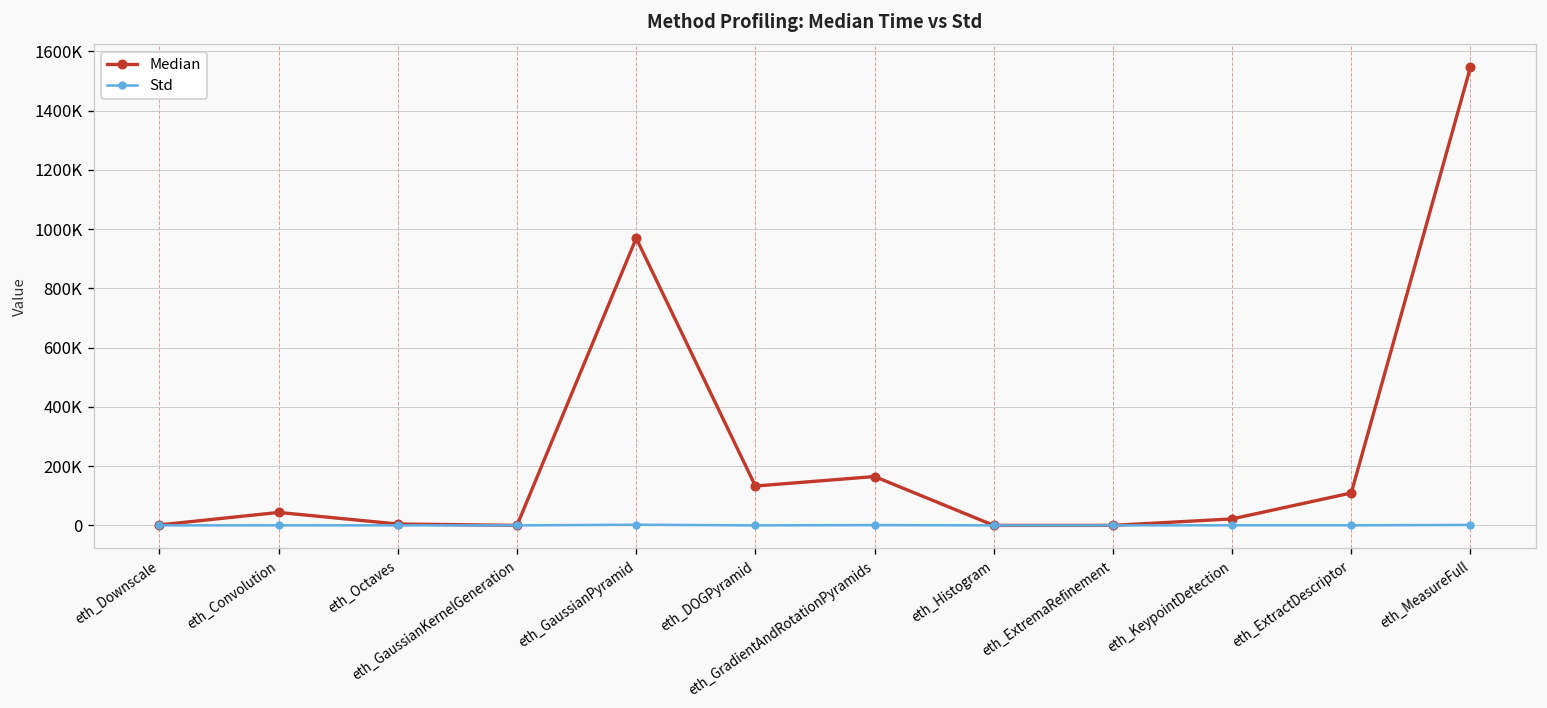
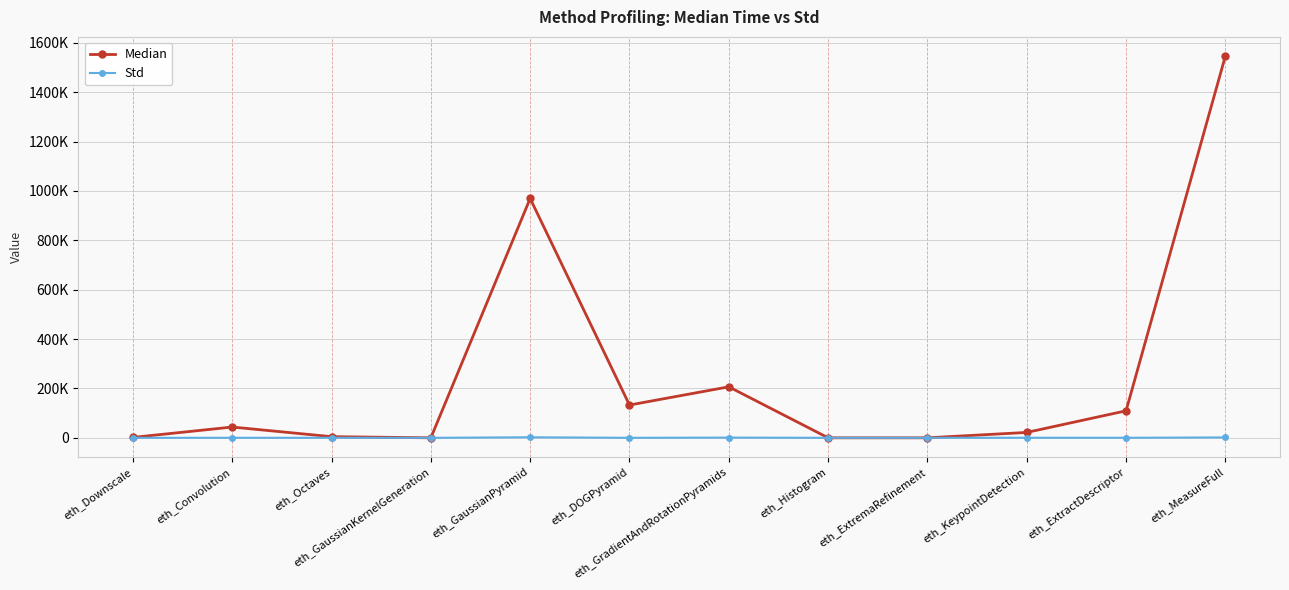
  {
    "Median": {
      "eth_Convolution": 40000,
      "eth_GaussianPyramid": 970000,
      "eth_DOGPyramid": 130000,
-     "eth_GradientAndRotationPyramids": 160000,
+     "eth_GradientAndRotationPyramids": 210000,
      "eth_KeypointDetection": 20000,
      "eth_ExtractDescriptor": 110000,
      "eth_MeasureFull": 1550000
    },
    "Std": {
      "eth_Convolution": 0,
      "eth_GaussianPyramid": 0,
      "eth_DOGPyramid": 0,
      "eth_GradientAndRotationPyramids": 0,
      "eth_KeypointDetection": 0,
      "eth_ExtractDescriptor": 0,
      "eth_MeasureFull": 0
    }
  }
